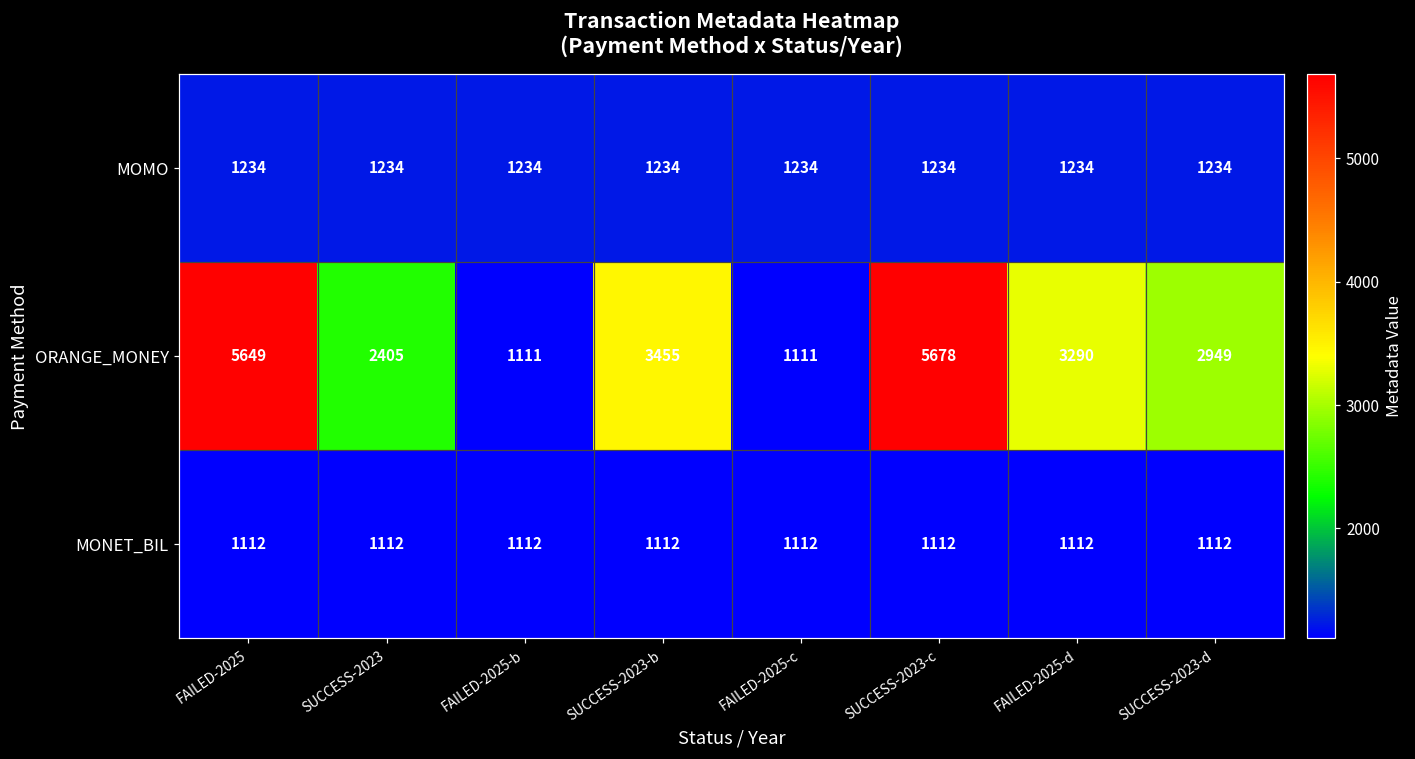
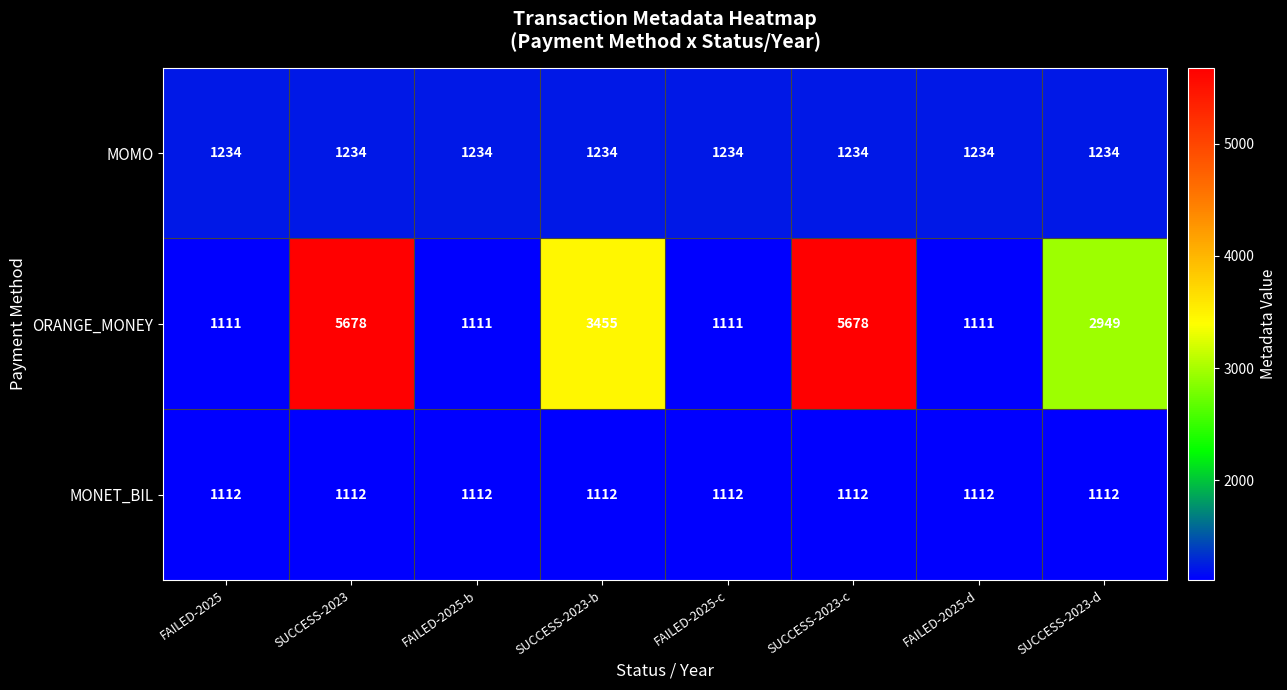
  {
    "MOMO": {
      "FAILED-2025": 1234,
      "SUCCESS-2023": 1234,
      "FAILED-2025-b": 1234,
      "SUCCESS-2023-b": 1234,
      "FAILED-2025-c": 1234,
      "SUCCESS-2023-c": 1234,
      "FAILED-2025-d": 1234,
      "SUCCESS-2023-d": 1234
    },
    "ORANGE_MONEY": {
-     "FAILED-2025": 5649,
-     "SUCCESS-2023": 2405,
+     "FAILED-2025": 1111,
+     "SUCCESS-2023": 5678,
      "FAILED-2025-b": 1111,
      "SUCCESS-2023-b": 3455,
      "FAILED-2025-c": 1111,
      "SUCCESS-2023-c": 5678,
-     "FAILED-2025-d": 3290,
+     "FAILED-2025-d": 1111,
      "SUCCESS-2023-d": 2949
    },
    "MONET_BIL": {
      "FAILED-2025": 1112,
      "SUCCESS-2023": 1112,
      "FAILED-2025-b": 1112,
      "SUCCESS-2023-b": 1112,
      "FAILED-2025-c": 1112,
      "SUCCESS-2023-c": 1112,
      "FAILED-2025-d": 1112,
      "SUCCESS-2023-d": 1112
    }
  }
